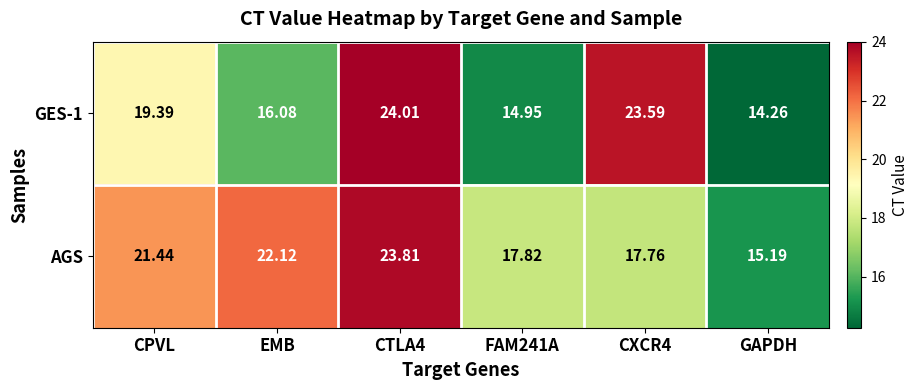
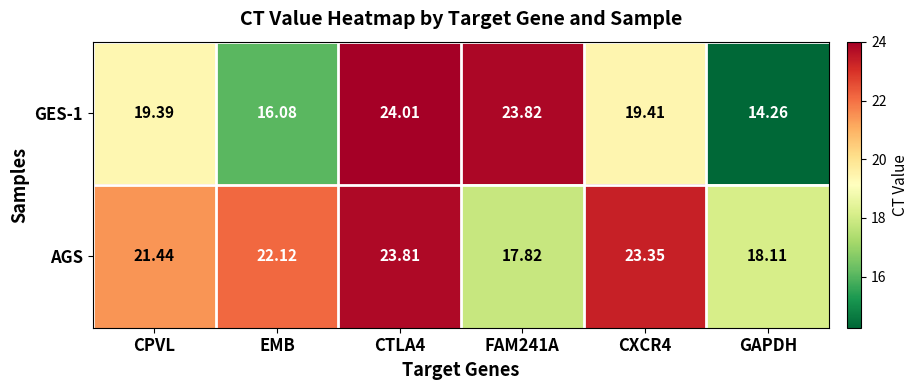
  {
    "GES-1": {
      "CPVL": 19.39,
      "EMB": 16.08,
      "CTLA4": 24.01,
-     "FAM241A": 14.95,
-     "CXCR4": 23.59,
+     "FAM241A": 23.82,
+     "CXCR4": 19.41,
      "GAPDH": 14.26
    },
    "AGS": {
      "CPVL": 21.44,
      "EMB": 22.12,
      "CTLA4": 23.81,
      "FAM241A": 17.82,
-     "CXCR4": 17.76,
-     "GAPDH": 15.19
+     "CXCR4": 23.35,
+     "GAPDH": 18.11
    }
  }
